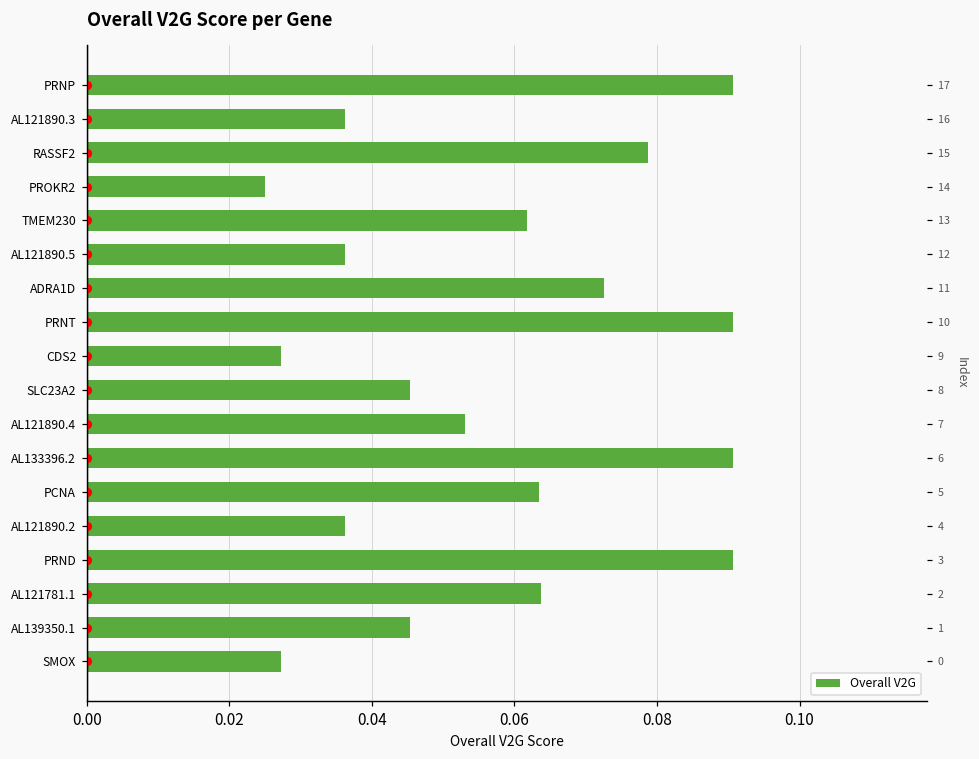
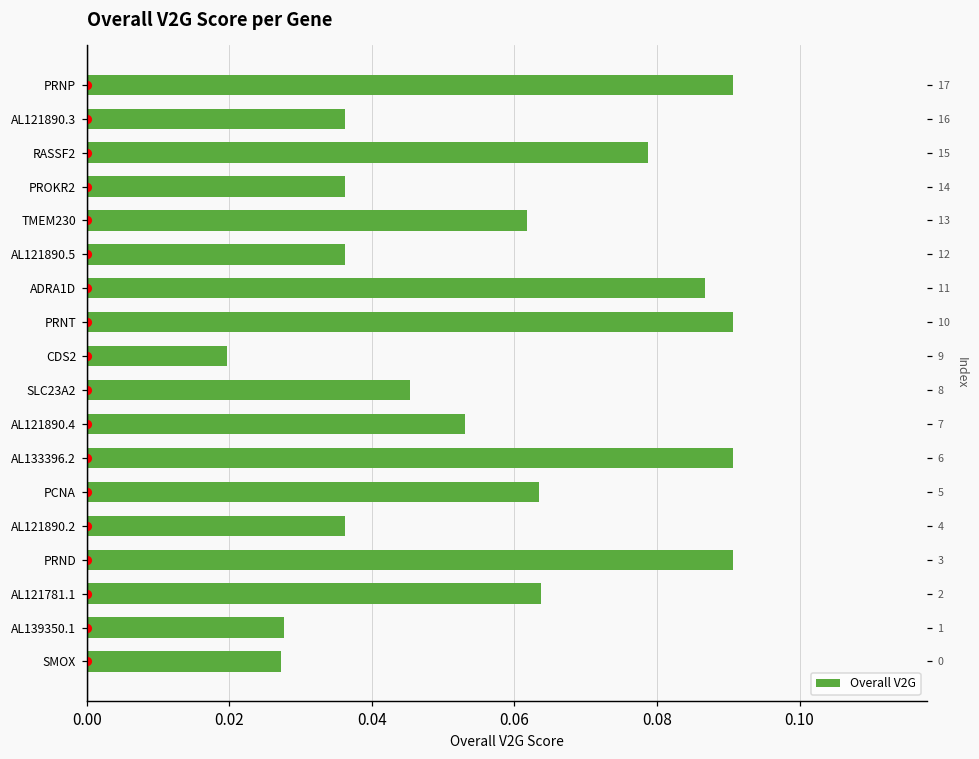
  {
    "Overall V2G": {
      "PRNP": 0.091,
      "AL121890.3": 0.036,
      "RASSF2": 0.079,
-     "PROKR2": 0.025,
+     "PROKR2": 0.036,
      "TMEM230": 0.062,
      "AL121890.5": 0.036,
-     "ADRA1D": 0.073,
+     "ADRA1D": 0.087,
      "PRNT": 0.091,
-     "CDS2": 0.027,
+     "CDS2": 0.020,
      "SLC23A2": 0.045,
      "AL121890.4": 0.053,
      "AL133396.2": 0.091,
      "PCNA": 0.063,
      "AL121890.2": 0.036,
      "PRND": 0.091,
      "AL121781.1": 0.064,
-     "AL139350.1": 0.045,
+     "AL139350.1": 0.028,
      "SMOX": 0.027
    }
  }
